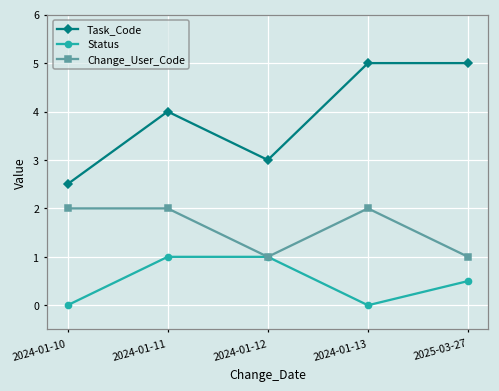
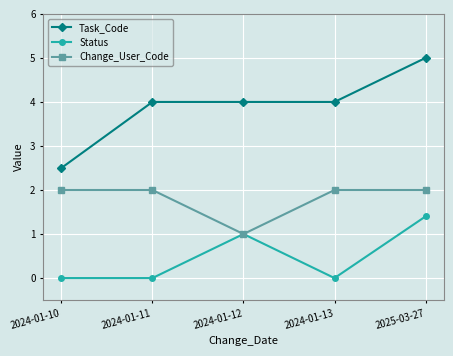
  {
    "Task_Code": {
      "2024-01-10": 2.5,
      "2024-01-11": 4,
-     "2024-01-12": 3,
-     "2024-01-13": 5,
+     "2024-01-12": 4,
+     "2024-01-13": 4,
      "2025-03-27": 5
    },
    "Status": {
      "2024-01-10": 0.0,
-     "2024-01-11": 1,
+     "2024-01-11": 0,
      "2024-01-13": 0.0,
-     "2025-03-27": 0.5
+     "2025-03-27": 1.4
    },
    "Change_User_Code": {
      "2024-01-10": 2,
      "2024-01-11": 2,
      "2024-01-13": 2,
-     "2025-03-27": 1
+     "2025-03-27": 2
    }
  }
